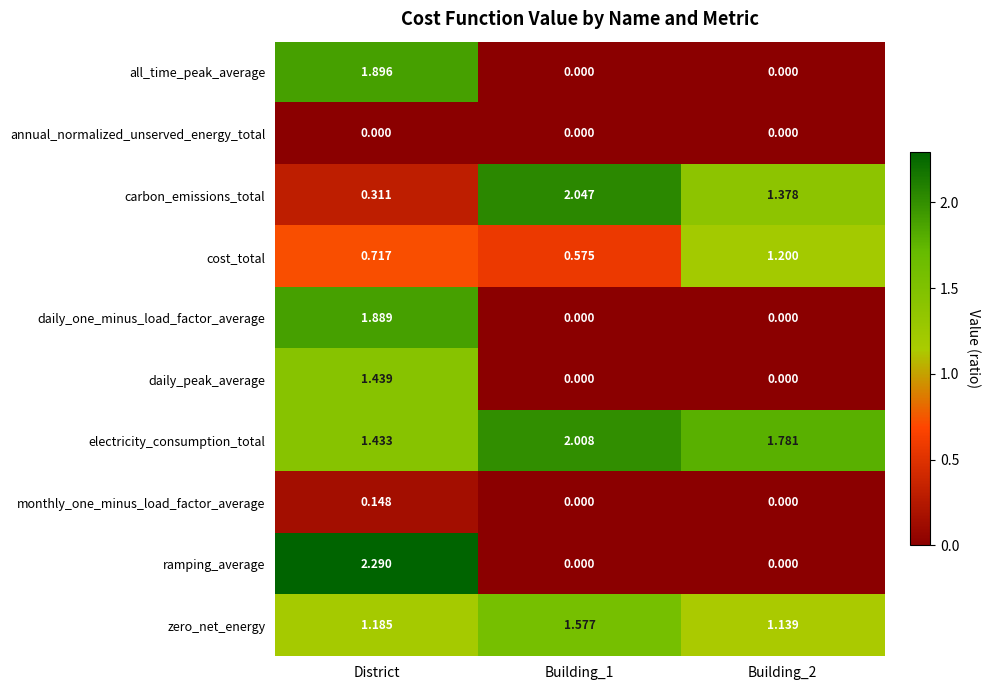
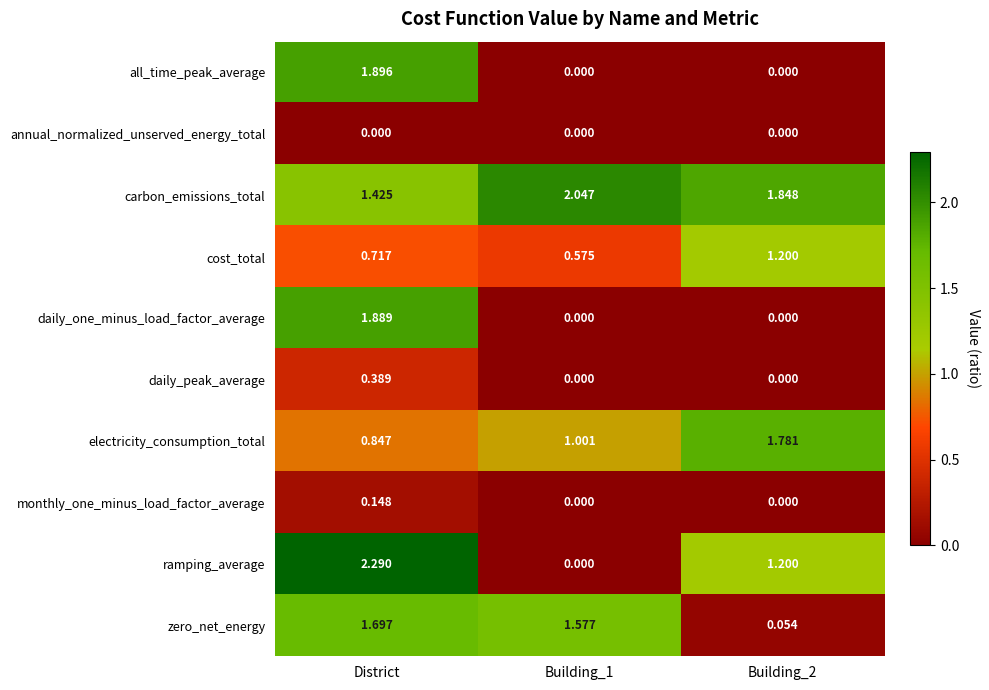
  {
    "all_time_peak_average": {
      "District": 1.896,
      "Building_1": 0.000,
      "Building_2": 0.000
    },
    "annual_normalized_unserved_energy_total": {
      "District": 0.000,
      "Building_1": 0.000,
      "Building_2": 0.000
    },
    "carbon_emissions_total": {
-     "District": 0.311,
+     "District": 1.425,
      "Building_1": 2.047,
-     "Building_2": 1.378
+     "Building_2": 1.848
    },
    "cost_total": {
      "District": 0.717,
      "Building_1": 0.575,
      "Building_2": 1.200
    },
    "daily_one_minus_load_factor_average": {
      "District": 1.889,
      "Building_1": 0.000,
      "Building_2": 0.000
    },
    "daily_peak_average": {
-     "District": 1.439,
+     "District": 0.389,
      "Building_1": 0.000,
      "Building_2": 0.000
    },
    "electricity_consumption_total": {
-     "District": 1.433,
-     "Building_1": 2.008,
+     "District": 0.847,
+     "Building_1": 1.001,
      "Building_2": 1.781
    },
    "monthly_one_minus_load_factor_average": {
      "District": 0.148,
      "Building_1": 0.000,
      "Building_2": 0.000
    },
    "ramping_average": {
      "District": 2.290,
      "Building_1": 0.000,
-     "Building_2": 0.000
+     "Building_2": 1.200
    },
    "zero_net_energy": {
-     "District": 1.185,
+     "District": 1.697,
      "Building_1": 1.577,
-     "Building_2": 1.139
+     "Building_2": 0.054
    }
  }
